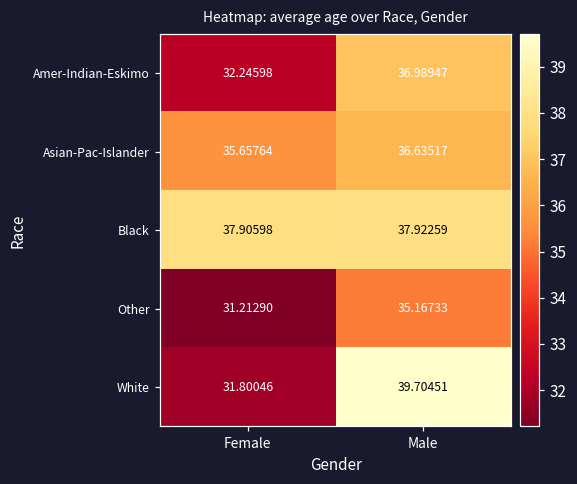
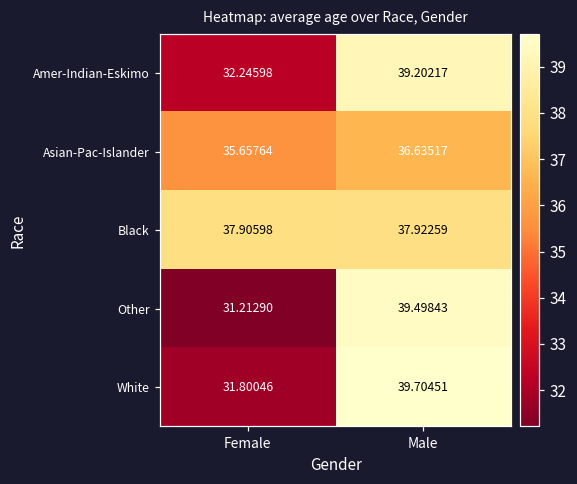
  {
    "Amer-Indian-Eskimo": {
      "Female": 32.24598,
-     "Male": 36.98947
+     "Male": 39.20217
    },
    "Asian-Pac-Islander": {
      "Female": 35.65764,
      "Male": 36.63517
    },
    "Black": {
      "Female": 37.90598,
      "Male": 37.92259
    },
    "Other": {
      "Female": 31.21290,
-     "Male": 35.16733
+     "Male": 39.49843
    },
    "White": {
      "Female": 31.80046,
      "Male": 39.70451
    }
  }
